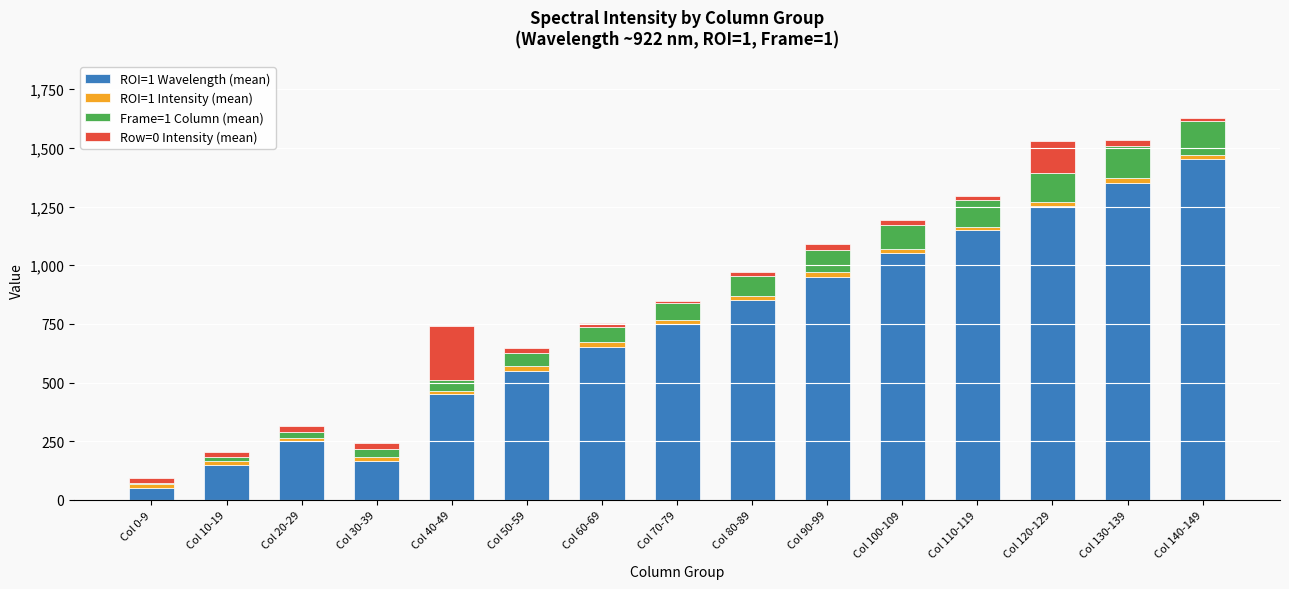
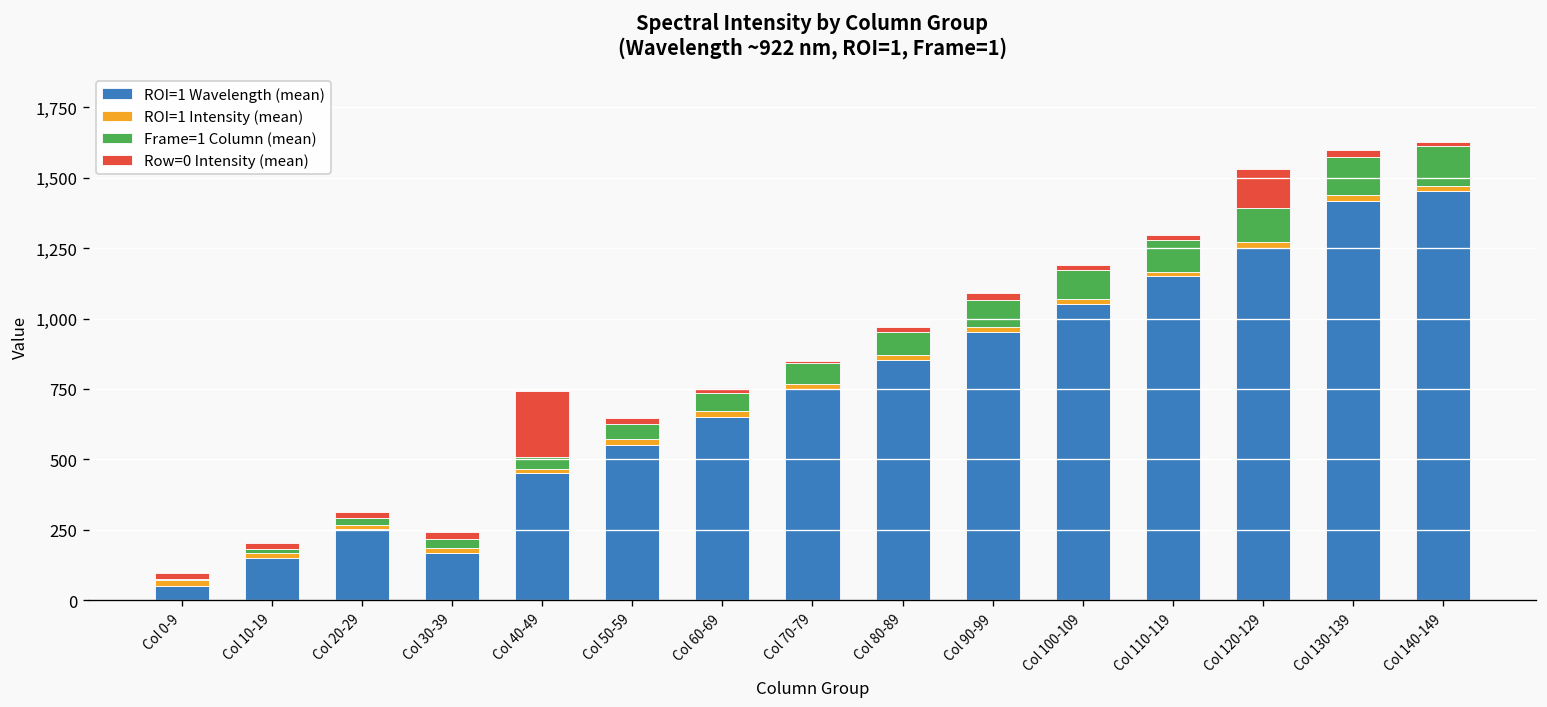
  {
    "ROI=1 Wavelength (mean)": {
      "Col 0-9": "50",
      "Col 10-19": "150",
      "Col 20-29": "250",
      "Col 30-39": "170",
      "Col 40-49": "450",
      "Col 50-59": "550",
      "Col 60-69": "650",
      "Col 70-79": "750",
      "Col 80-89": "850",
      "Col 90-99": "950",
      "Col 100-109": "1,050",
      "Col 110-119": "1,150",
      "Col 120-129": "1,250",
-     "Col 130-139": "1,350",
+     "Col 130-139": "1,420",
      "Col 140-149": "1,450"
    },
    "ROI=1 Intensity (mean)": {
      "Col 0-9": "20",
      "Col 10-19": "20",
      "Col 20-29": "20",
      "Col 30-39": "20",
      "Col 40-49": "10",
      "Col 50-59": "20",
      "Col 60-69": "20",
      "Col 70-79": "20",
      "Col 80-89": "20",
      "Col 90-99": "20",
      "Col 100-109": "20",
      "Col 110-119": "10",
      "Col 120-129": "20",
      "Col 130-139": "20",
      "Col 140-149": "20"
    },
    "Frame=1 Column (mean)": {
      "Col 10-19": "10",
      "Col 20-29": "20",
      "Col 30-39": "30",
      "Col 40-49": "40",
      "Col 50-59": "50",
      "Col 60-69": "60",
      "Col 70-79": "70",
      "Col 80-89": "80",
      "Col 90-99": "90",
      "Col 100-109": "100",
      "Col 110-119": "110",
      "Col 120-129": "120",
      "Col 130-139": "130",
      "Col 140-149": "140"
    },
    "Row=0 Intensity (mean)": {
      "Col 0-9": "20",
      "Col 10-19": "20",
      "Col 20-29": "20",
      "Col 30-39": "20",
      "Col 40-49": "230",
      "Col 50-59": "20",
      "Col 60-69": "20",
      "Col 80-89": "20",
      "Col 90-99": "30",
      "Col 100-109": "20",
      "Col 110-119": "20",
      "Col 120-129": "140",
      "Col 130-139": "30",
      "Col 140-149": "10"
    }
  }
